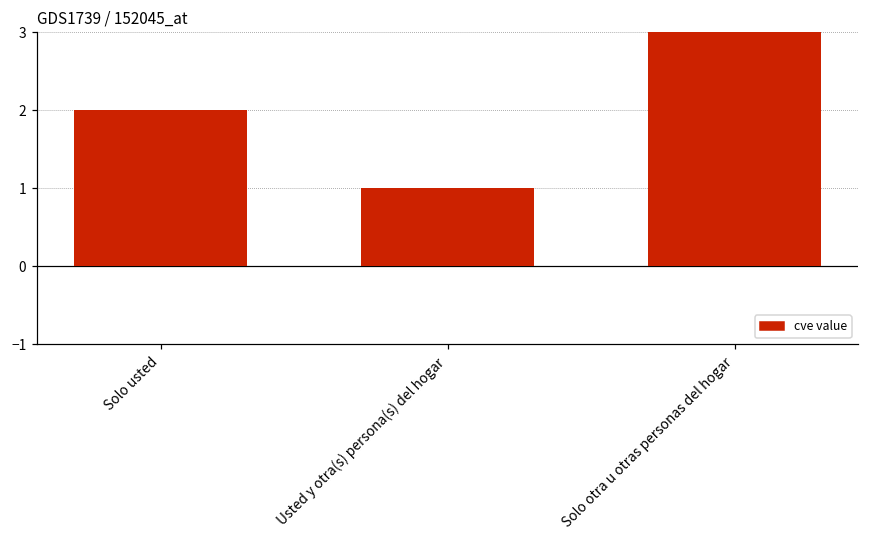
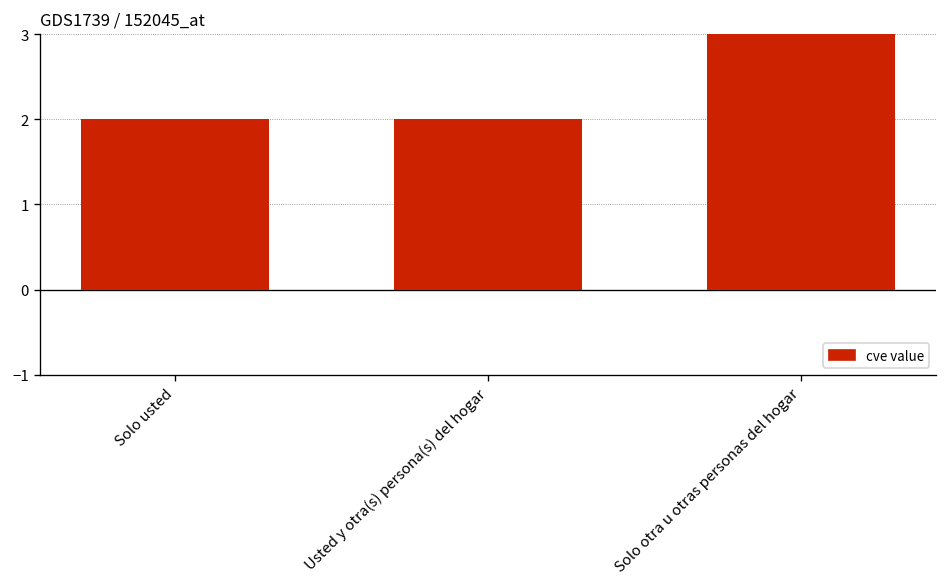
  {
    "Solo usted": 2,
-   "Usted y otra(s) persona(s) del hogar": 1,
+   "Usted y otra(s) persona(s) del hogar": 2,
    "Solo otra u otras personas del hogar": 3
  }
